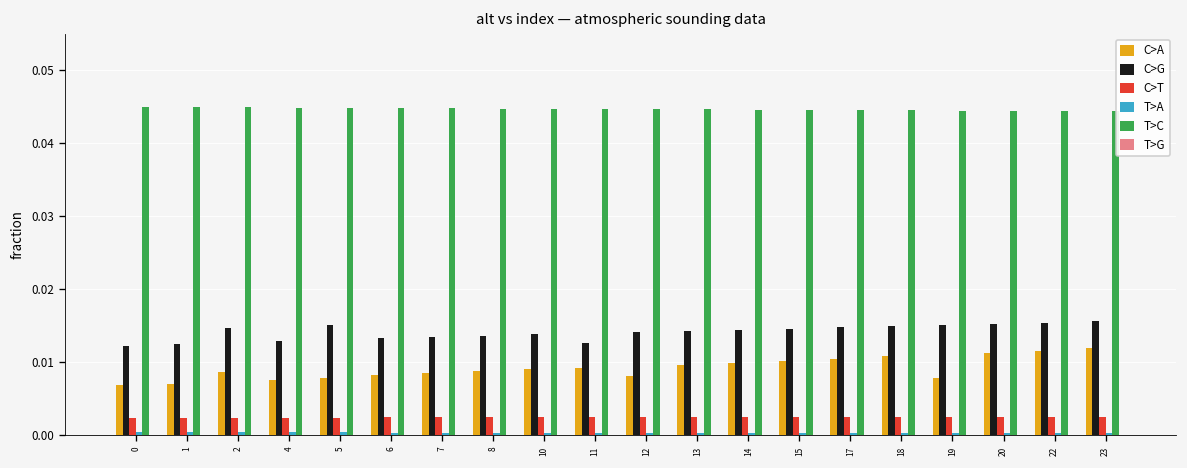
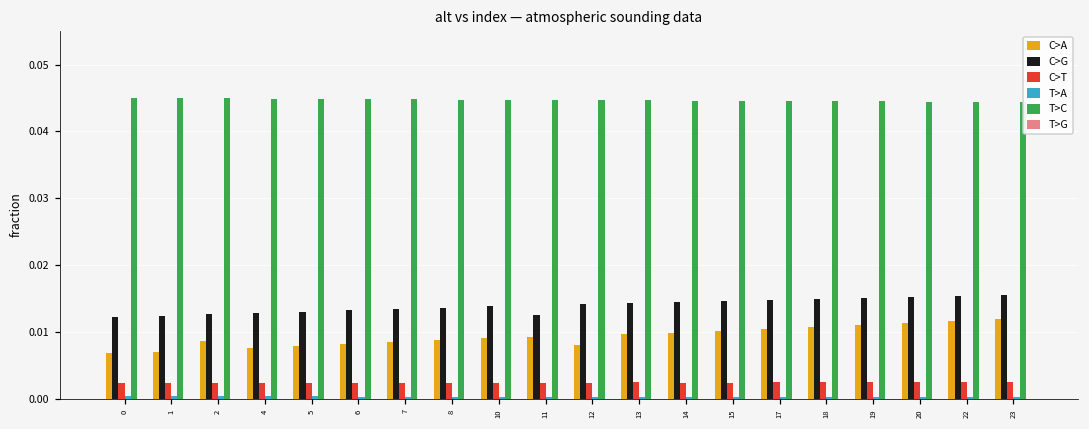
  {
    "C>A": {
      "0": 0.007,
      "1": 0.007,
      "2": 0.009,
      "4": 0.008,
      "5": 0.008,
      "6": 0.008,
      "7": 0.008,
      "8": 0.009,
      "10": 0.009,
      "11": 0.009,
      "12": 0.008,
      "13": 0.010,
      "14": 0.010,
      "15": 0.010,
      "17": 0.010,
      "18": 0.011,
-     "19": 0.008,
+     "19": 0.011,
      "20": 0.011,
      "22": 0.012,
      "23": 0.012
    },
    "C>G": {
      "0": 0.012,
      "1": 0.012,
-     "2": 0.015,
+     "2": 0.013,
      "4": 0.013,
-     "5": 0.015,
+     "5": 0.013,
      "6": 0.013,
      "7": 0.013,
      "8": 0.014,
      "10": 0.014,
      "11": 0.013,
      "12": 0.014,
      "13": 0.014,
      "14": 0.014,
      "15": 0.015,
      "17": 0.015,
      "18": 0.015,
      "19": 0.015,
      "20": 0.015,
      "22": 0.015,
      "23": 0.016
    },
    "C>T": {
      "0": 0.002,
      "1": 0.002,
      "2": 0.002,
      "4": 0.002,
      "5": 0.002,
      "6": 0.002,
      "7": 0.002,
      "8": 0.002,
      "10": 0.002,
      "11": 0.002,
      "12": 0.002,
      "13": 0.002,
      "14": 0.002,
      "15": 0.002,
      "17": 0.002,
      "18": 0.002,
      "19": 0.002,
      "20": 0.002,
      "22": 0.002,
      "23": 0.002
    },
    "T>C": {
      "0": 0.045,
      "1": 0.045,
      "2": 0.045,
      "4": 0.045,
      "5": 0.045,
      "6": 0.045,
      "7": 0.045,
      "8": 0.045,
      "10": 0.045,
      "11": 0.045,
      "12": 0.045,
      "13": 0.045,
      "14": 0.045,
      "15": 0.045,
      "17": 0.045,
      "18": 0.045,
      "19": 0.044,
      "20": 0.044,
      "22": 0.044
    },
    "T>G": {
      "0": 0.000,
      "1": 0.000,
      "2": 0.000,
      "4": 0.000,
      "5": 0.000,
      "6": 0.000,
      "7": 0.000,
      "8": 0.000,
      "10": 0.000,
      "11": 0.000,
      "12": 0.000,
      "13": 0.000,
      "14": 0.000,
      "15": 0.000,
      "17": 0.000,
      "18": 0.000,
      "19": 0.000,
      "20": 0.000,
      "22": 0.000,
      "23": 0.000
    }
  }
